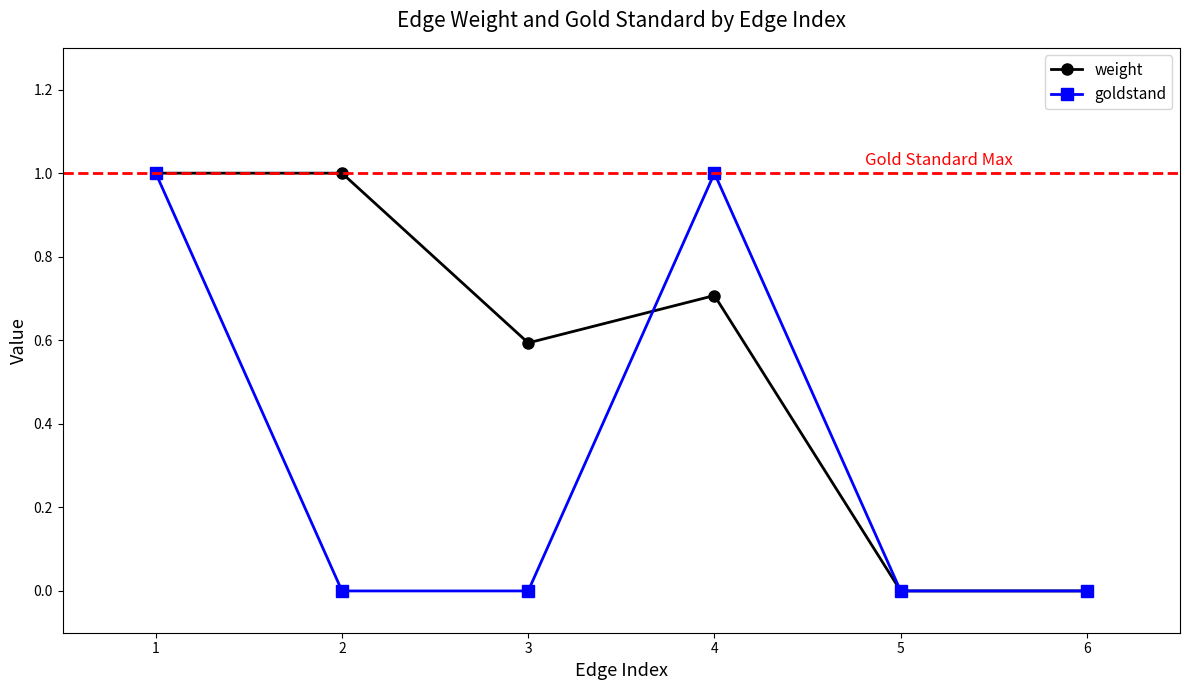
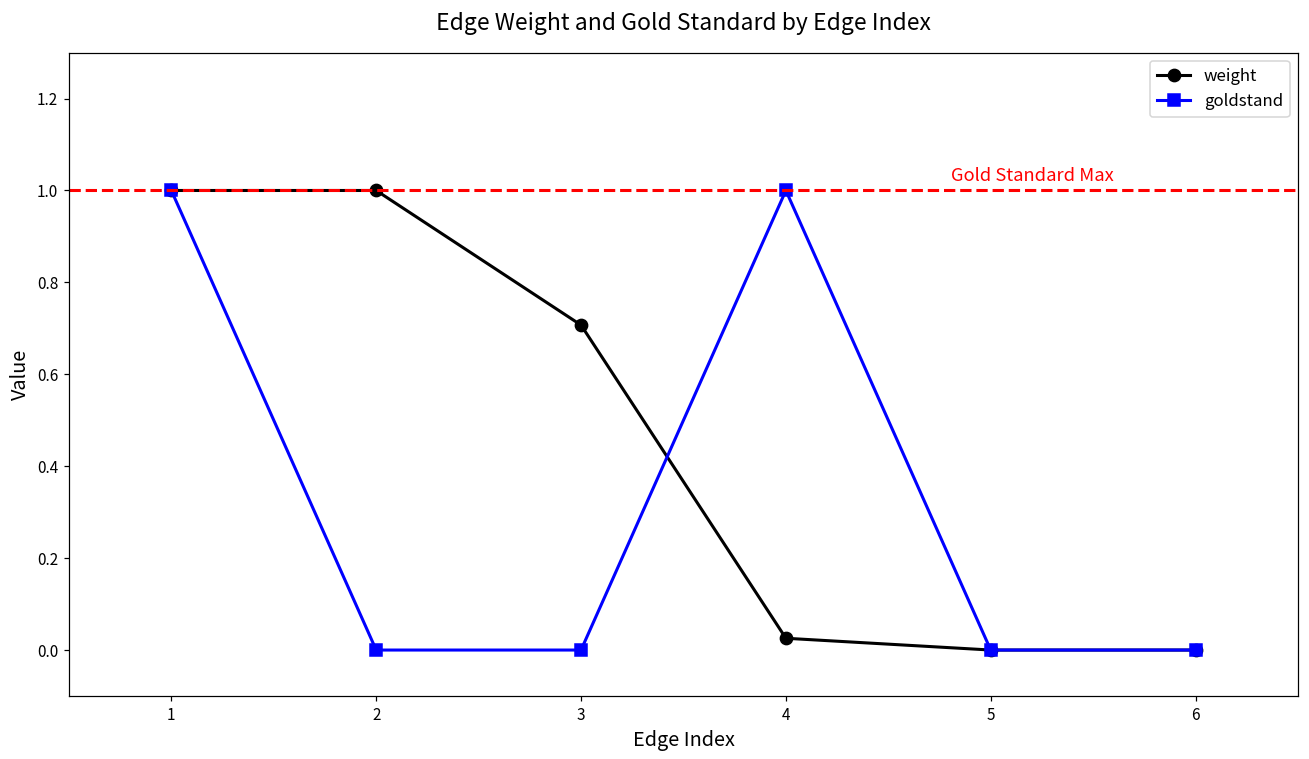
  {
    "weight": {
      "2": 1.00,
-     "3": 0.59,
-     "4": 0.71
+     "3": 0.71,
+     "4": 0.03
    },
    "goldstand": {
      "2": 0.00,
      "3": 0.00,
      "4": 1.00
    }
  }
